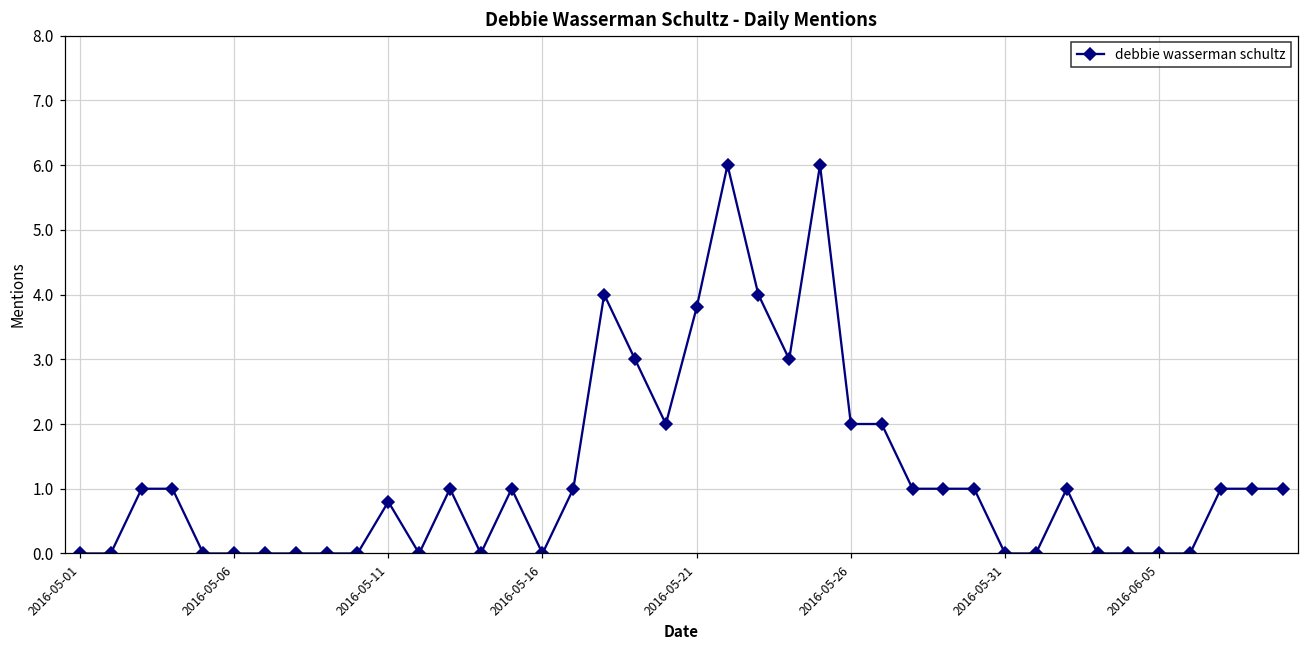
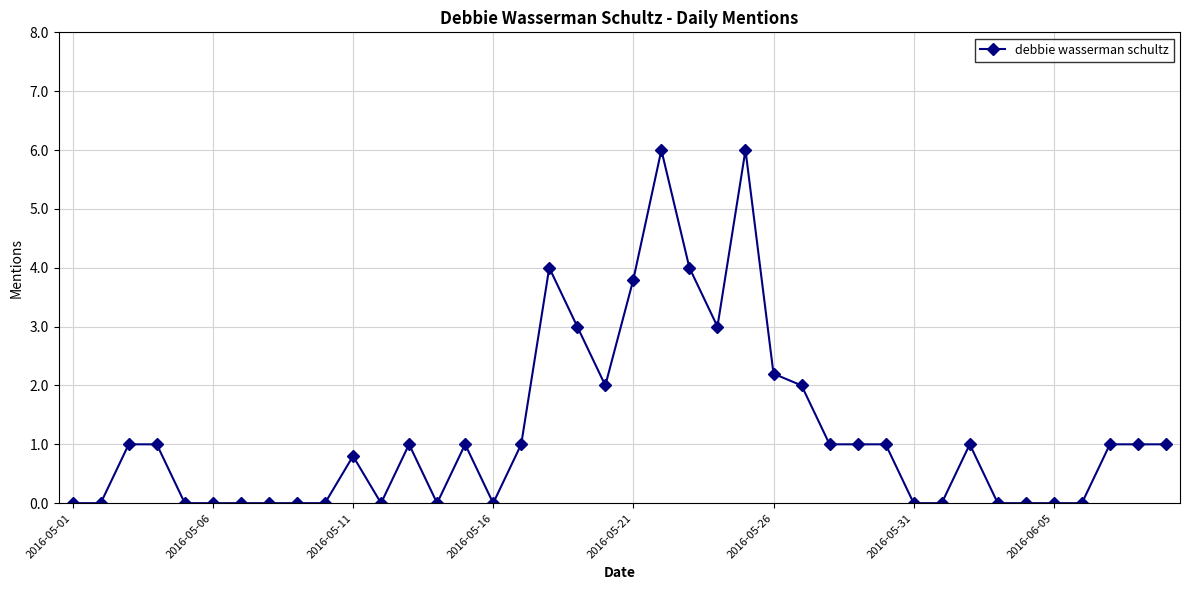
  {
    "2016-05-01": 0.0,
    "2016-05-06": 0.0,
    "2016-05-11": 0.8,
    "2016-05-16": 0.0,
    "2016-05-21": 3.8,
-   "2016-05-26": 2.0,
+   "2016-05-26": 2.2,
    "2016-05-31": 0.0,
    "2016-06-05": 0.0
  }
